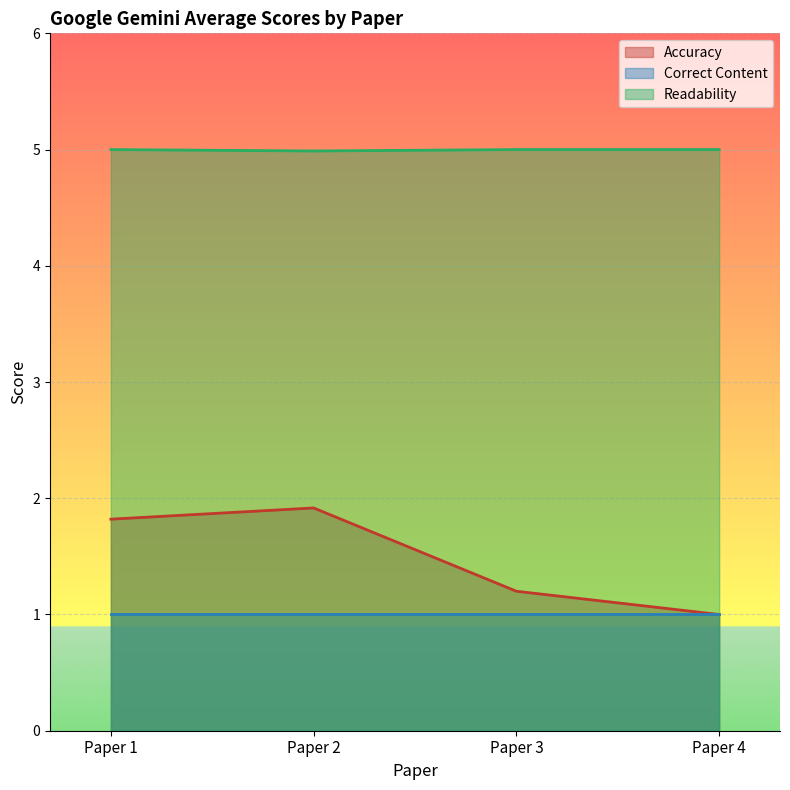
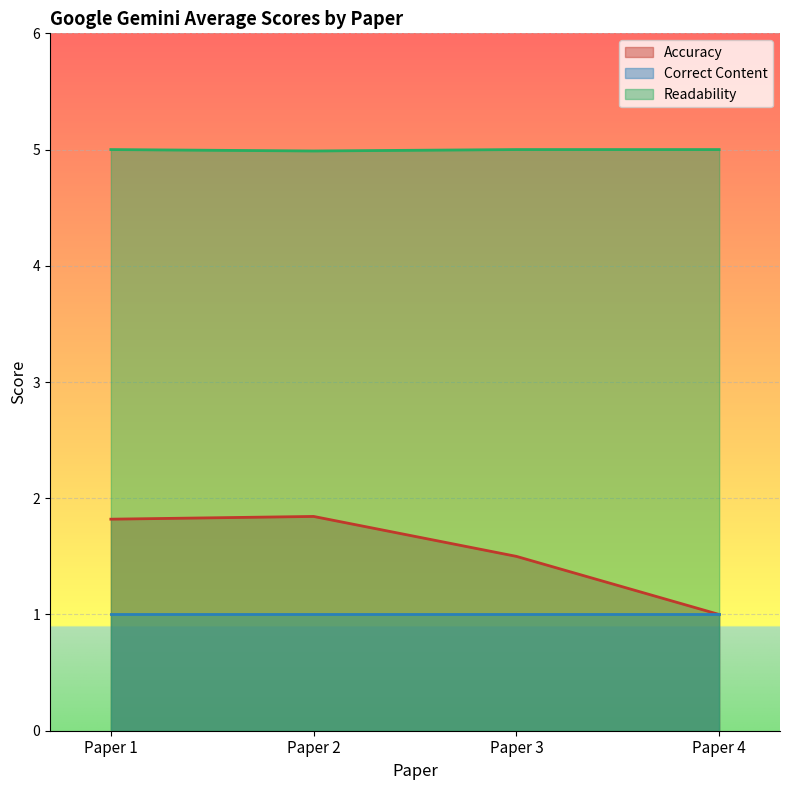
  {
    "Accuracy": {
      "Paper 1": 1.82,
-     "Paper 2": 1.92,
-     "Paper 3": 1.2
+     "Paper 2": 1.84,
+     "Paper 3": 1.5
    },
    "Correct Content": {
      "Paper 1": 1.00,
      "Paper 2": 1.00,
      "Paper 3": 1.00
    },
    "Readability": {
      "Paper 1": 5.00,
      "Paper 2": 4.99,
      "Paper 3": 5.00,
      "Paper 4": 5.00
    }
  }
